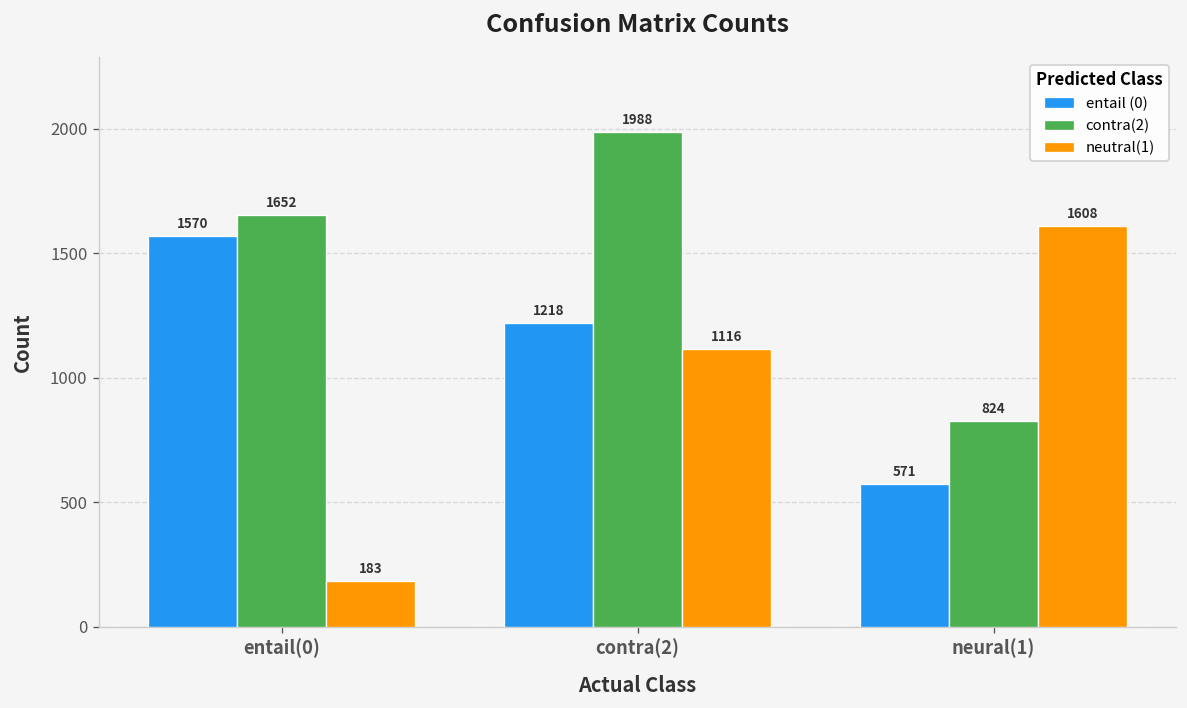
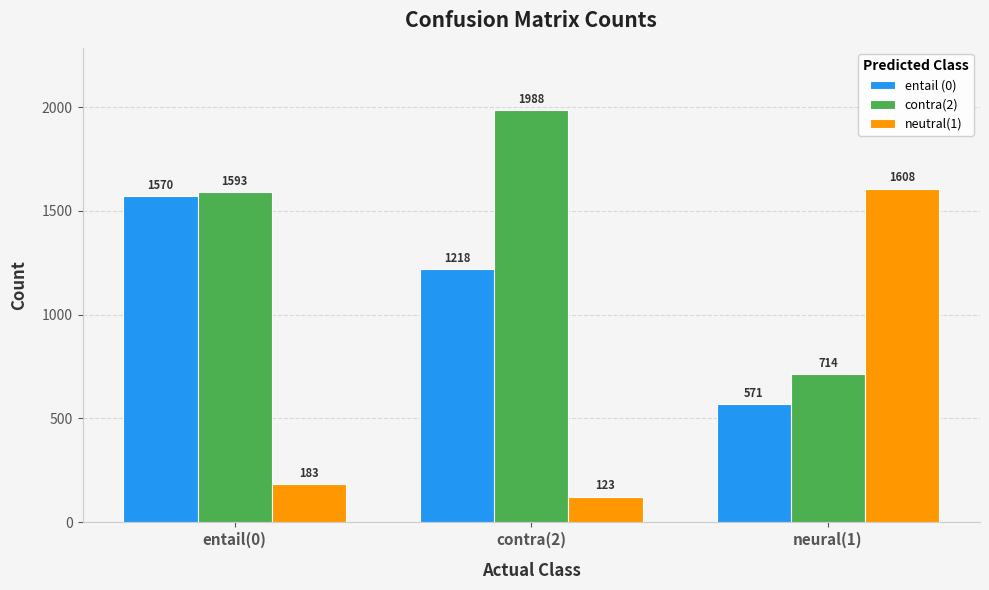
  {
    "entail (0)": {
      "entail(0)": 1570,
      "contra(2)": 1218,
      "neural(1)": 571
    },
    "contra(2)": {
-     "entail(0)": 1652,
+     "entail(0)": 1593,
      "contra(2)": 1988,
-     "neural(1)": 824
+     "neural(1)": 714
    },
    "neutral(1)": {
      "entail(0)": 183,
-     "contra(2)": 1116,
+     "contra(2)": 123,
      "neural(1)": 1608
    }
  }
